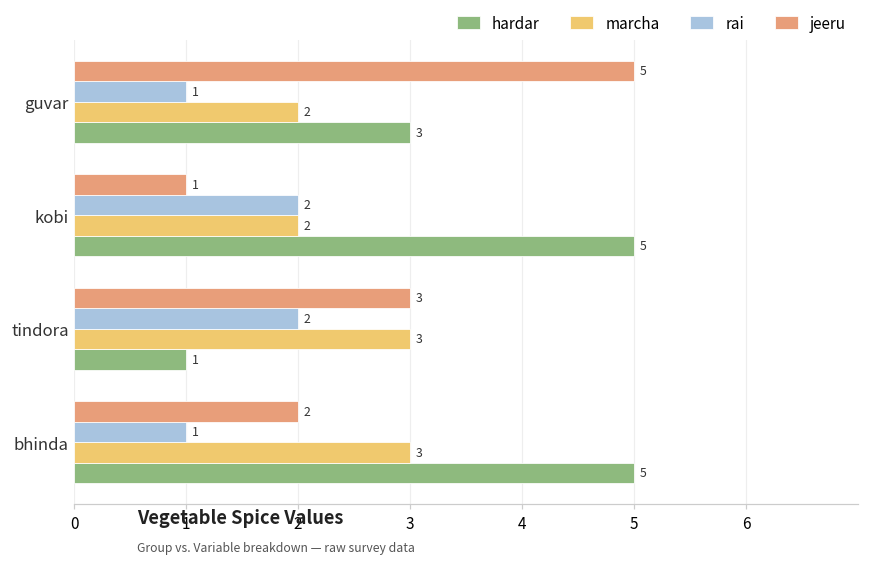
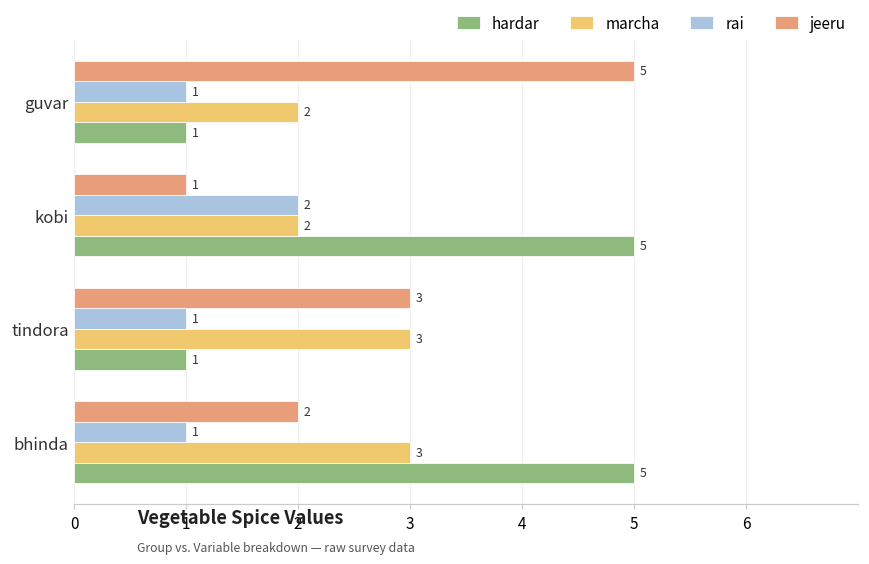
  {
    "hardar": {
-     "guvar": 3,
+     "guvar": 1,
      "kobi": 5,
      "tindora": 1,
      "bhinda": 5
    },
    "rai": {
      "guvar": 1,
      "kobi": 2,
-     "tindora": 2,
+     "tindora": 1,
      "bhinda": 1
    }
  }
